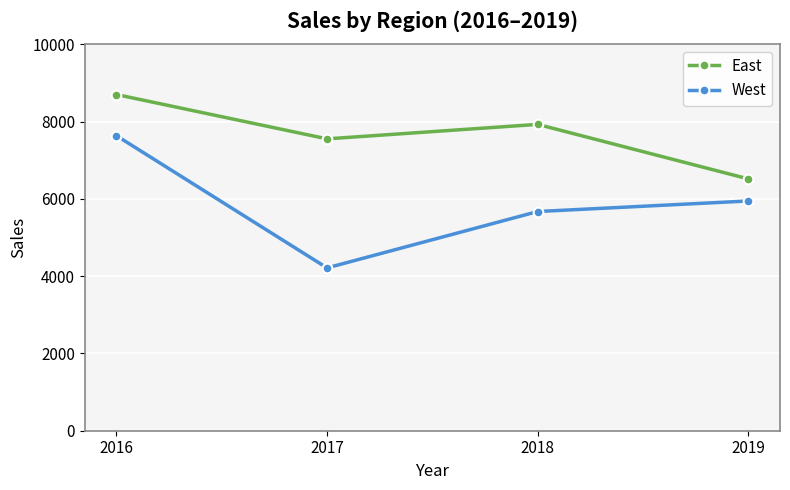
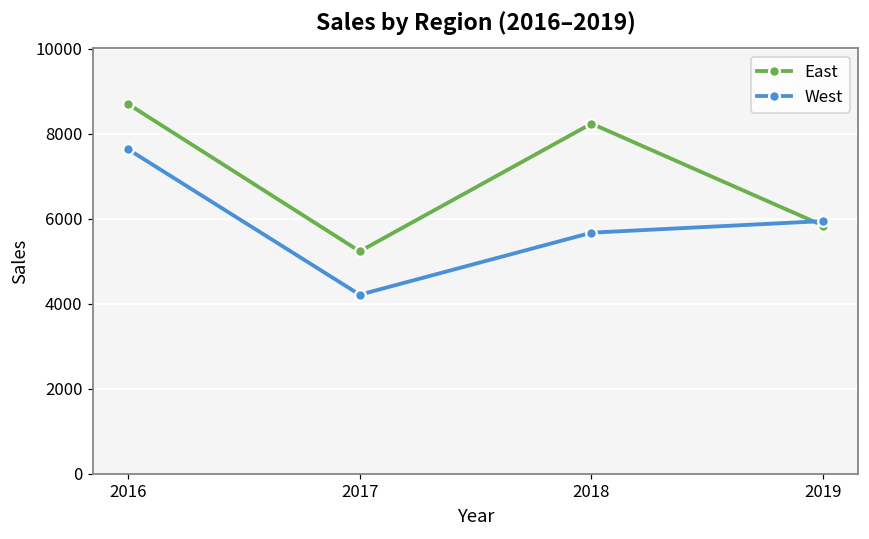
  {
    "East": {
      "2016": 8700,
-     "2017": 7600,
-     "2018": 7900,
-     "2019": 6500
+     "2017": 5200,
+     "2018": 8200,
+     "2019": 5800
    },
    "West": {
      "2016": 7600,
      "2017": 4200,
      "2018": 5700,
      "2019": 5900
    }
  }
